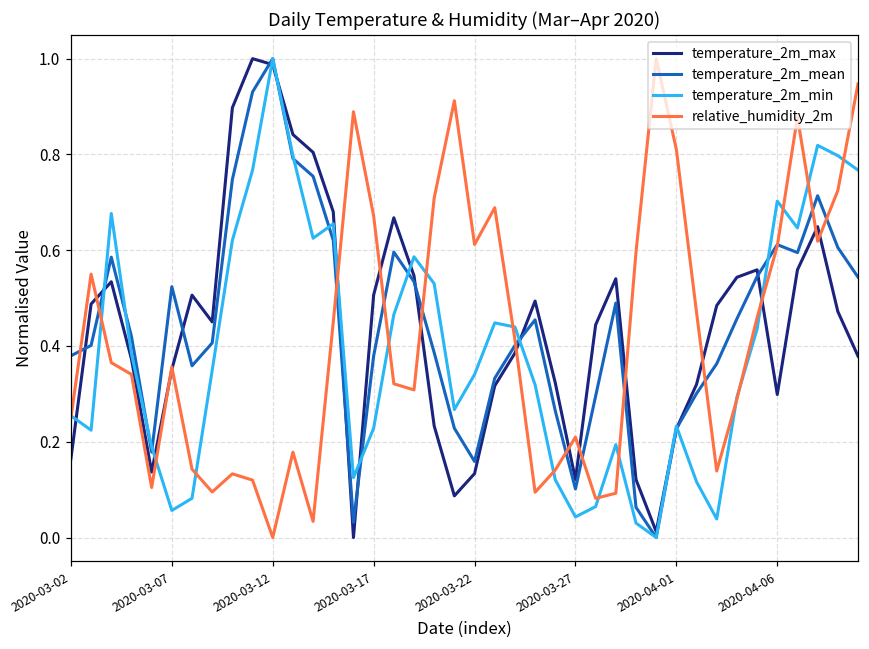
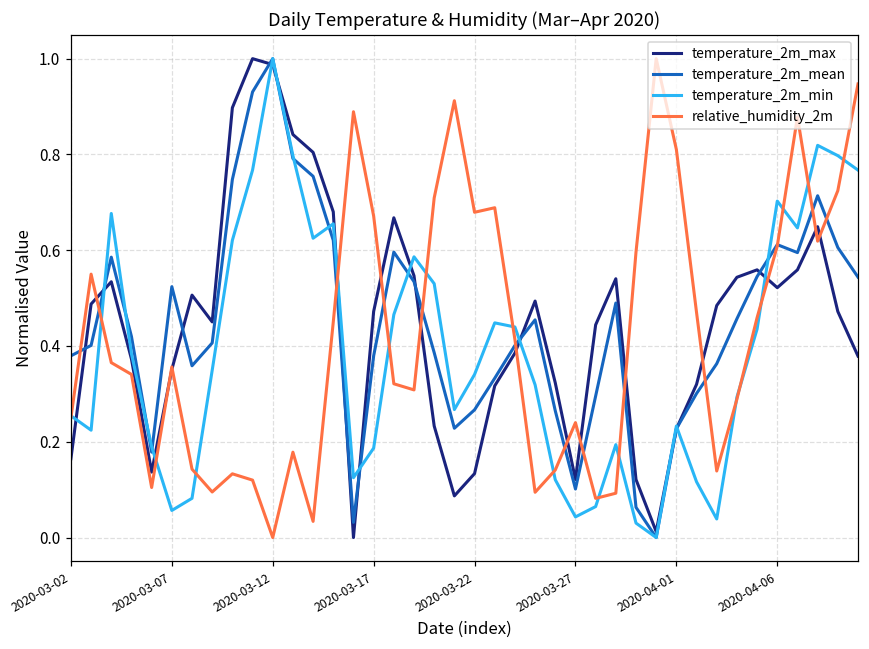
  {
    "temperature_2m_max": {
      "2020-03-02": 0.16,
      "2020-03-12": 0.99,
-     "2020-03-17": 0.51,
+     "2020-03-17": 0.47,
      "2020-03-22": 0.13,
      "2020-03-27": 0.12,
-     "2020-04-06": 0.30
+     "2020-04-06": 0.52
    },
    "temperature_2m_mean": {
      "2020-03-02": 0.38,
      "2020-03-07": 0.52,
      "2020-03-17": 0.38,
-     "2020-03-22": 0.16,
+     "2020-03-22": 0.27,
      "2020-03-27": 0.10
    },
    "temperature_2m_min": {
      "2020-03-07": 0.06,
-     "2020-03-17": 0.23,
+     "2020-03-17": 0.19,
      "2020-03-22": 0.34,
      "2020-03-27": 0.04,
      "2020-04-06": 0.70
    },
    "relative_humidity_2m": {
      "2020-03-12": 0.00,
      "2020-03-17": 0.67,
-     "2020-03-22": 0.61,
-     "2020-03-27": 0.21,
+     "2020-03-22": 0.68,
+     "2020-03-27": 0.24,
      "2020-04-01": 0.81
    }
  }
